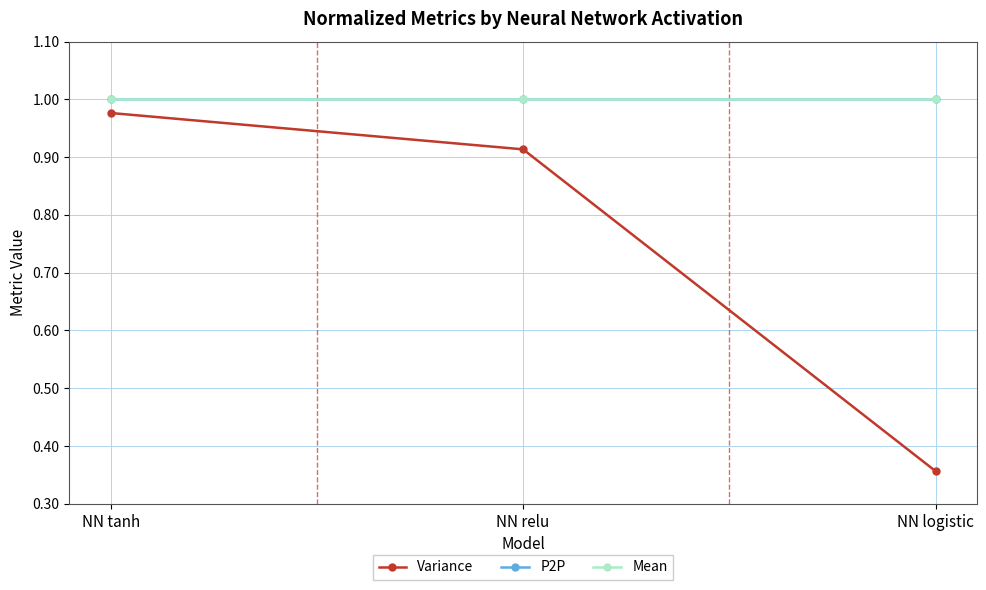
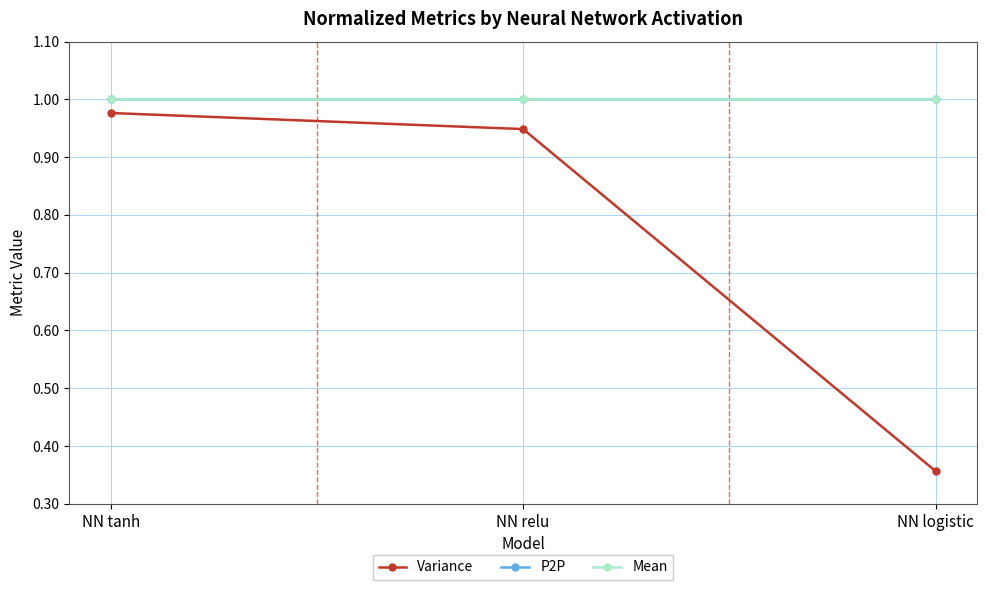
  {
    "Variance": {
      "NN tanh": 0.98,
-     "NN relu": 0.91,
+     "NN relu": 0.95,
      "NN logistic": 0.36
    },
    "Mean": {
      "NN tanh": 1.00,
      "NN relu": 1.00,
      "NN logistic": 1.00
    }
  }
